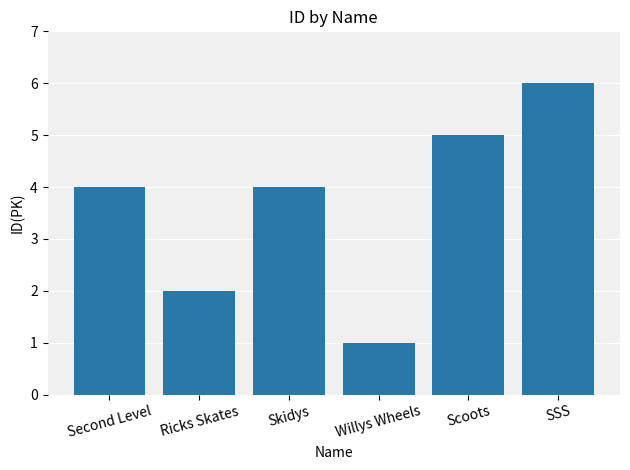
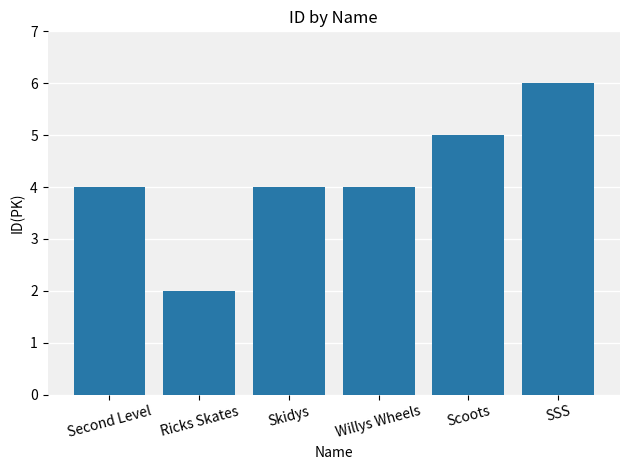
  {
    "Second Level": 4,
    "Ricks Skates": 2,
    "Skidys": 4,
-   "Willys Wheels": 1,
+   "Willys Wheels": 4,
    "Scoots": 5,
    "SSS": 6
  }
